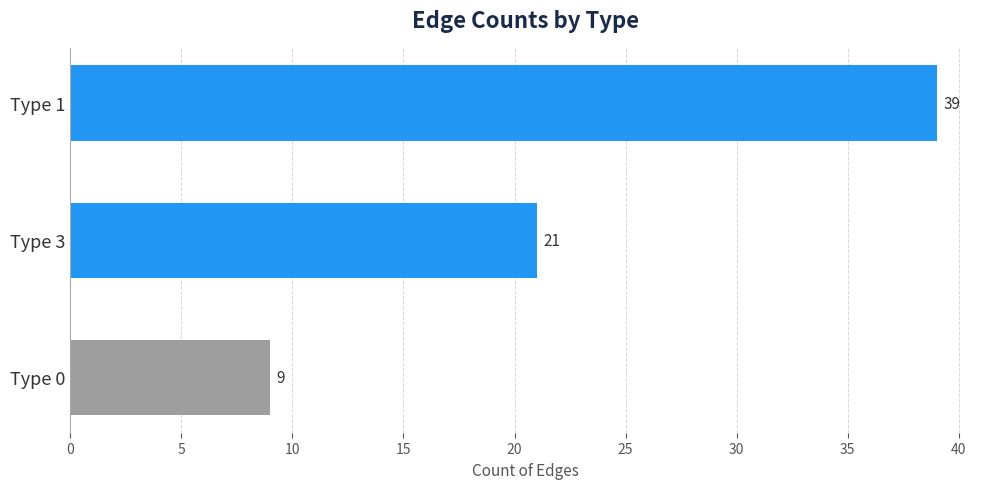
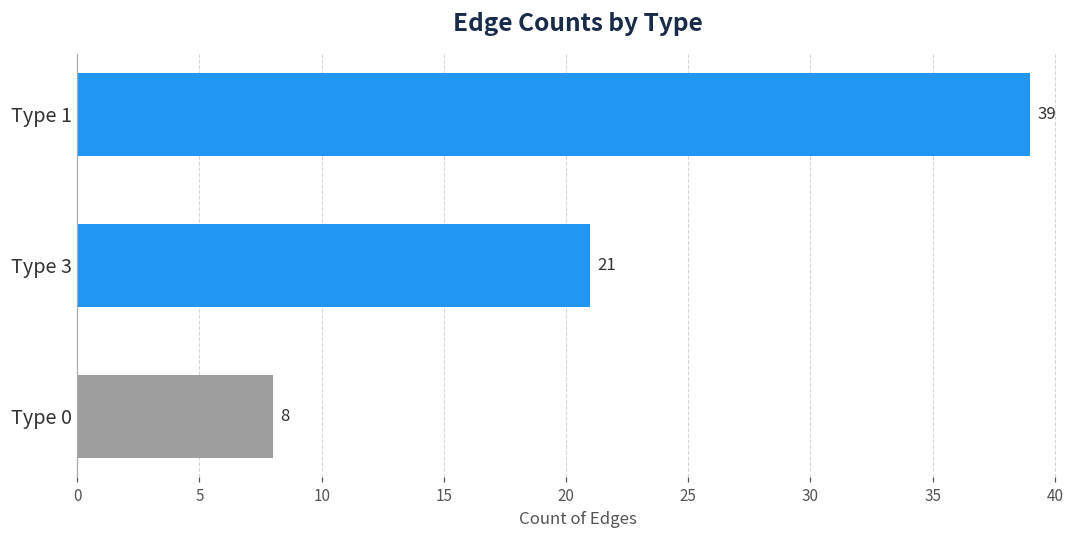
  {
    "Type 1": 39,
    "Type 3": 21,
-   "Type 0": 9
+   "Type 0": 8
  }
